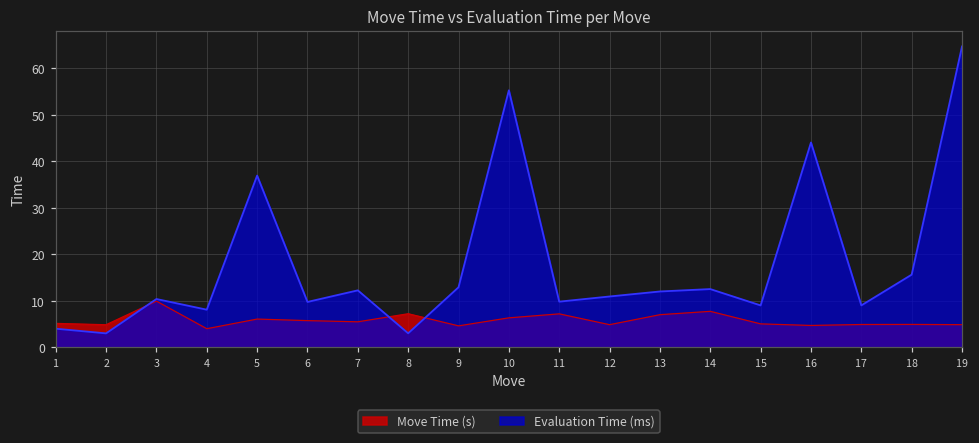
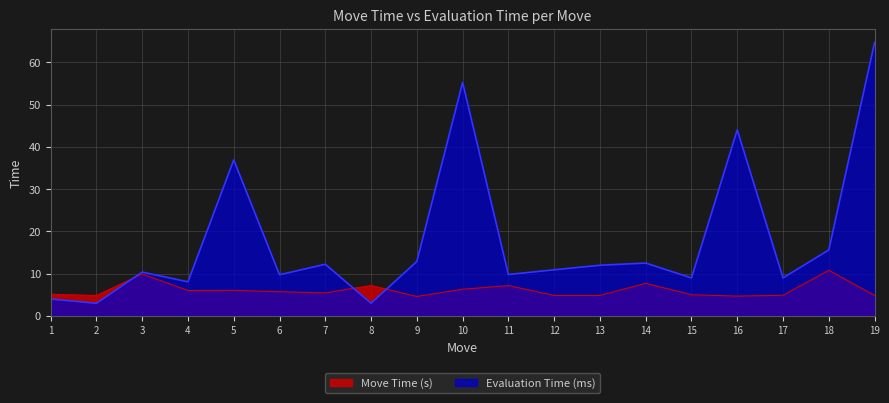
  {
    "Move Time (s)": {
      "1": 5,
      "2": 5,
-     "4": 4,
+     "4": 6,
      "5": 6,
      "6": 6,
      "7": 5,
      "8": 7,
      "9": 5,
      "10": 6,
      "11": 7,
      "12": 5,
-     "13": 7,
+     "13": 5,
      "14": 8,
      "15": 5,
      "16": 5,
      "17": 5,
-     "18": 5,
+     "18": 11,
      "19": 5
    },
    "Evaluation Time (ms)": {
      "1": 4,
      "2": 3,
      "4": 8,
      "5": 37,
      "6": 10,
      "7": 12,
      "8": 3,
      "9": 13,
      "10": 55,
      "11": 10,
      "12": 11,
      "13": 12,
      "14": 13,
      "15": 9,
      "16": 44,
      "17": 9,
      "18": 16,
      "19": 65
    }
  }
